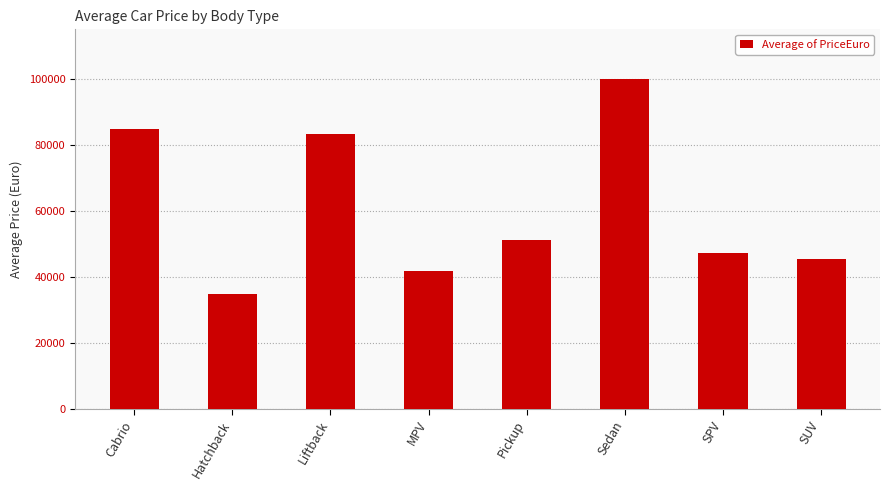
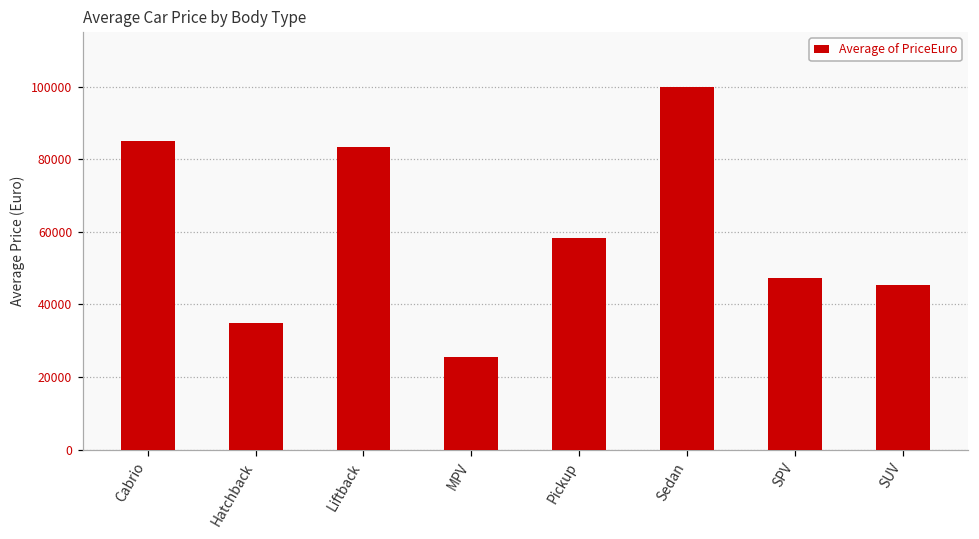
  {
    "Cabrio": 85000,
    "Hatchback": 35000,
    "Liftback": 83000,
-   "MPV": 42000,
-   "Pickup": 51000,
+   "MPV": 25000,
+   "Pickup": 58000,
    "Sedan": 100000,
    "SPV": 47000,
    "SUV": 45000
  }
